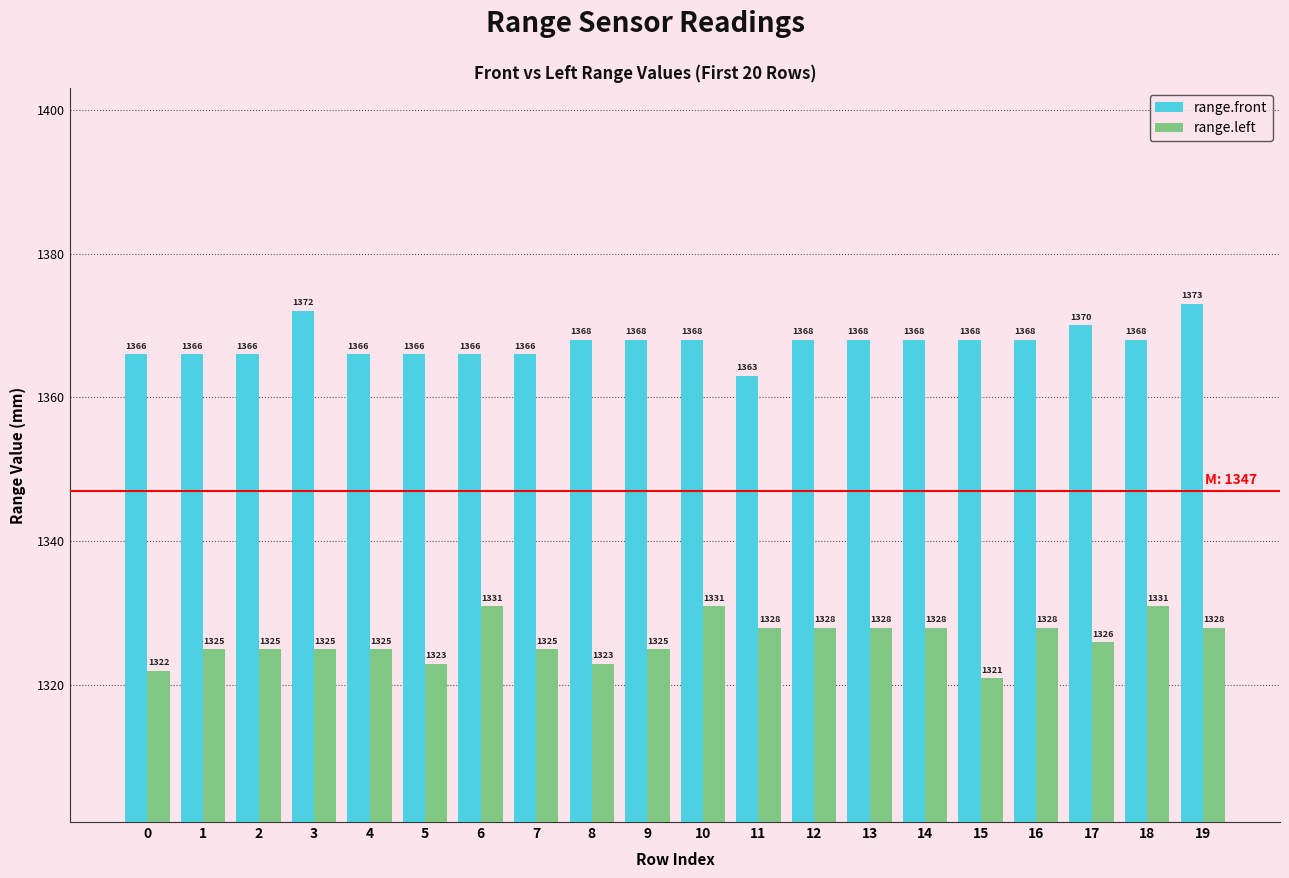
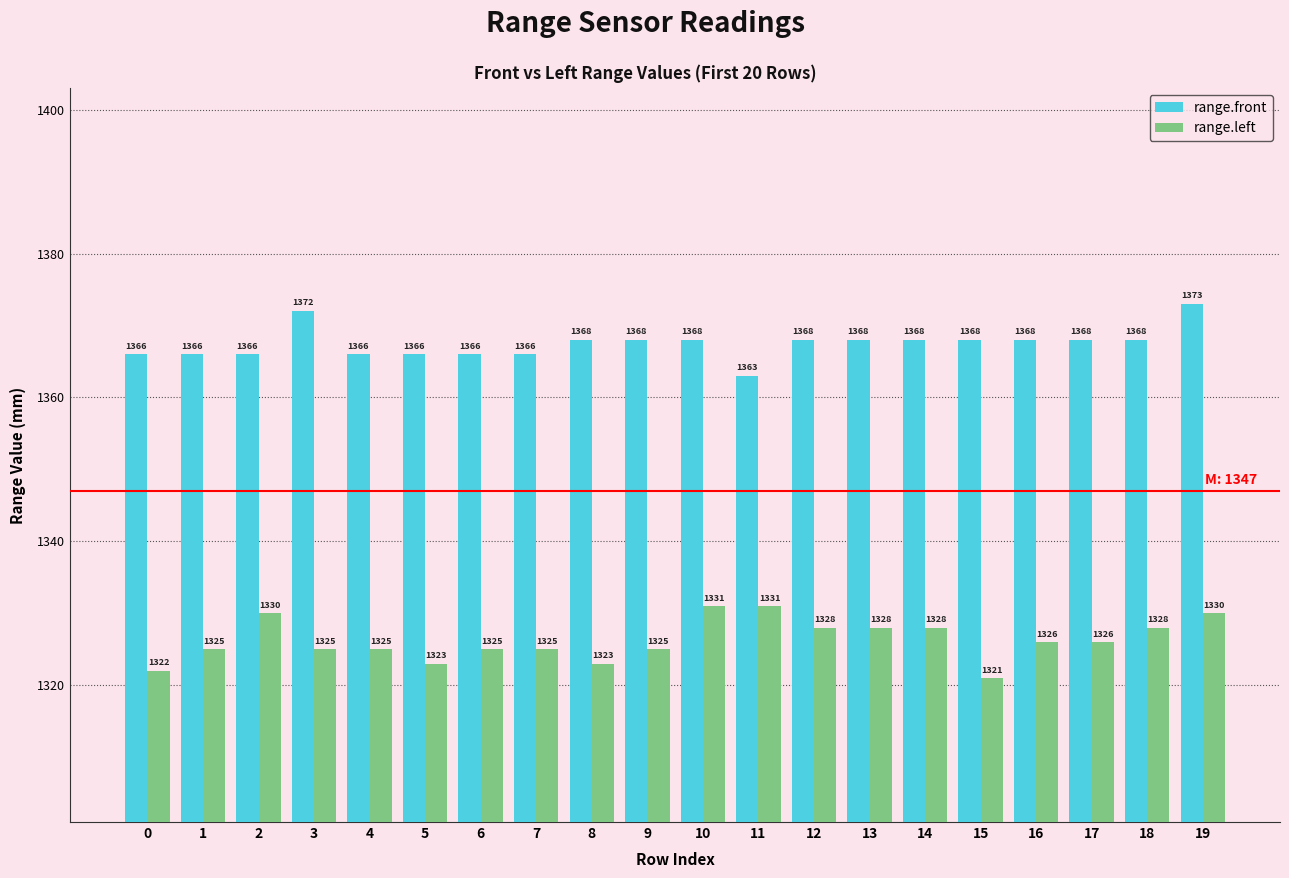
  {
    "range.front": {
      "0": 1366,
      "1": 1366,
      "2": 1366,
      "3": 1372,
      "4": 1366,
      "5": 1366,
      "6": 1366,
      "7": 1366,
      "8": 1368,
      "9": 1368,
      "10": 1368,
      "11": 1363,
      "12": 1368,
      "13": 1368,
      "14": 1368,
      "15": 1368,
      "16": 1368,
-     "17": 1370,
+     "17": 1368,
      "18": 1368,
      "19": 1373
    },
    "range.left": {
      "0": 1322,
      "1": 1325,
-     "2": 1325,
+     "2": 1330,
      "3": 1325,
      "4": 1325,
      "5": 1323,
-     "6": 1331,
+     "6": 1325,
      "7": 1325,
      "8": 1323,
      "9": 1325,
      "10": 1331,
-     "11": 1328,
+     "11": 1331,
      "12": 1328,
      "13": 1328,
      "14": 1328,
      "15": 1321,
-     "16": 1328,
+     "16": 1326,
      "17": 1326,
-     "18": 1331,
-     "19": 1328
+     "18": 1328,
+     "19": 1330
    }
  }
